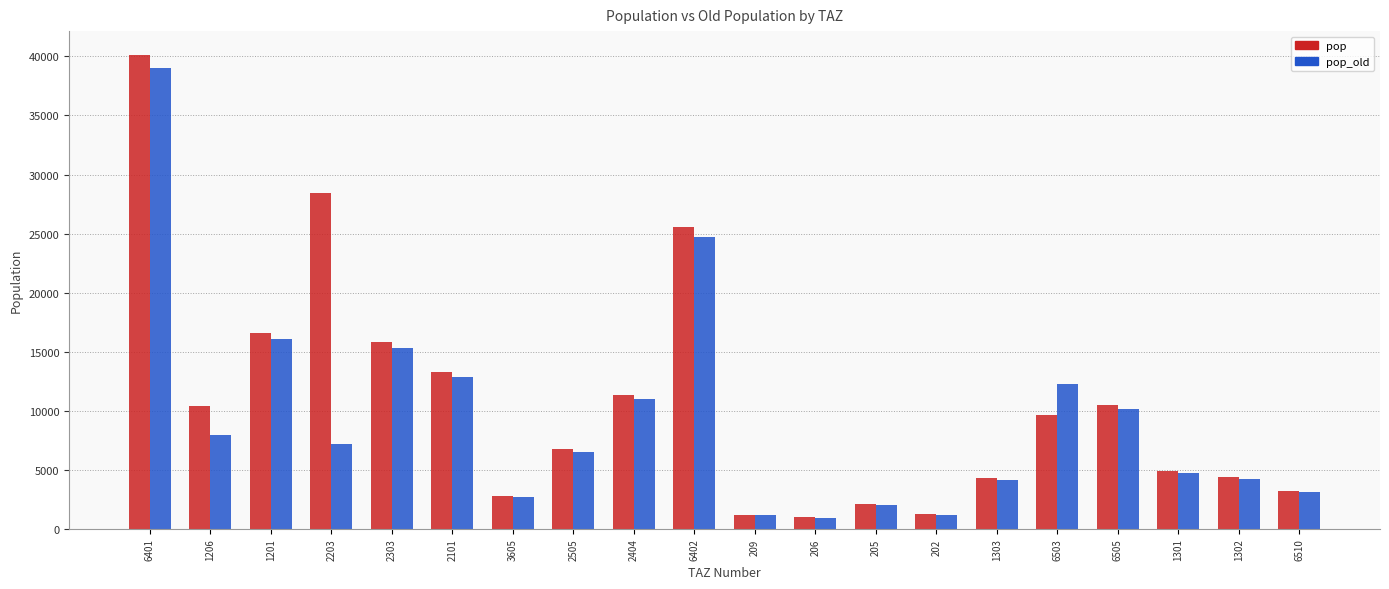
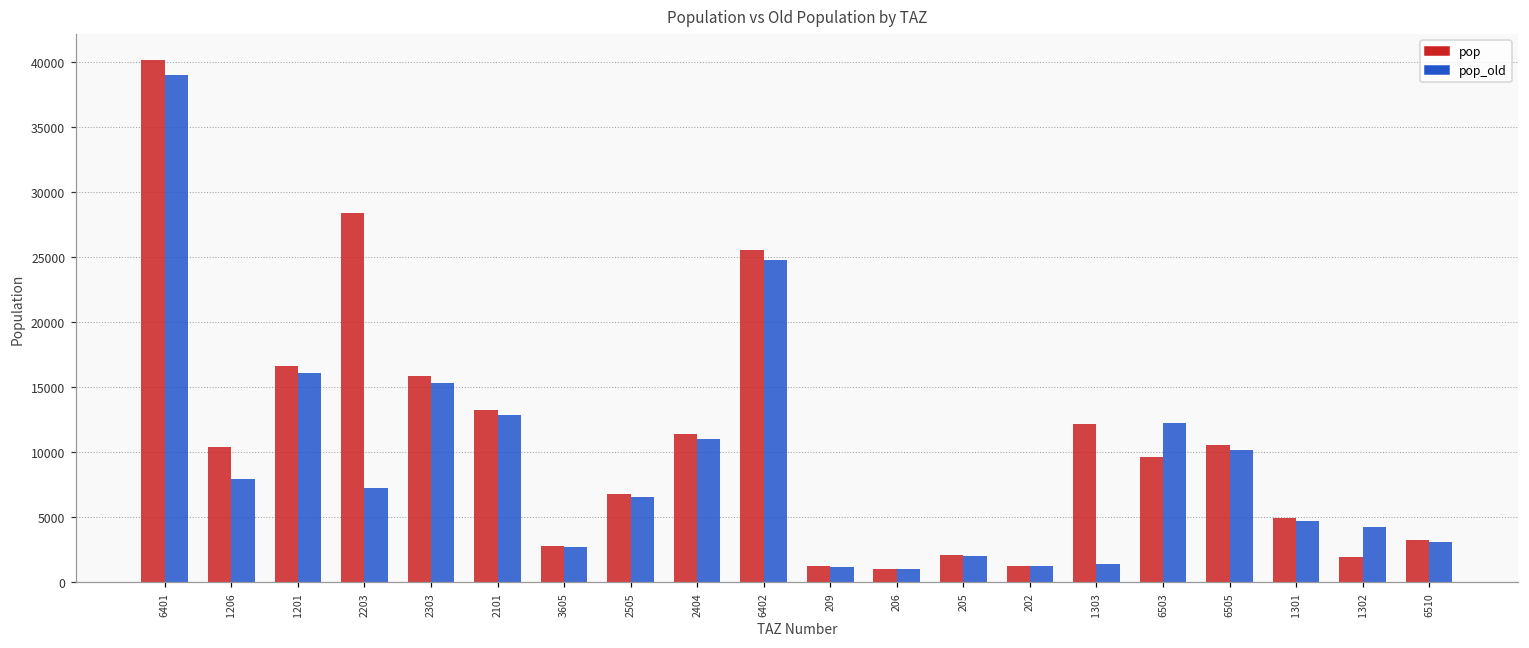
  {
    "pop": {
      "6401": 40100,
      "1206": 10400,
      "1201": 16600,
      "2203": 28400,
      "2303": 15800,
      "2101": 13300,
      "3605": 2800,
      "2505": 6700,
      "2404": 11300,
      "6402": 25500,
      "209": 1200,
      "206": 1000,
      "205": 2100,
      "202": 1200,
-     "1303": 4300,
+     "1303": 12100,
      "6503": 9600,
      "6505": 10500,
      "1301": 4900,
-     "1302": 4300,
+     "1302": 1900,
      "6510": 3200
    },
    "pop_old": {
      "6401": 39000,
      "1206": 7900,
      "1201": 16100,
      "2203": 7200,
      "2303": 15300,
      "2101": 12900,
      "3605": 2700,
      "2505": 6500,
      "2404": 11000,
      "6402": 24700,
      "209": 1100,
      "206": 900,
      "205": 2000,
      "202": 1200,
-     "1303": 4100,
+     "1303": 1400,
      "6503": 12300,
      "6505": 10100,
      "1301": 4700,
      "1302": 4200,
      "6510": 3100
    }
  }
